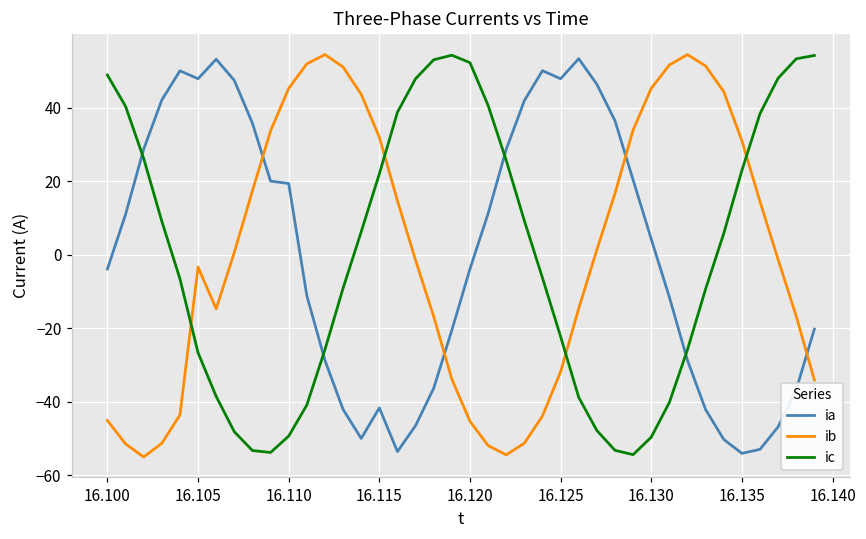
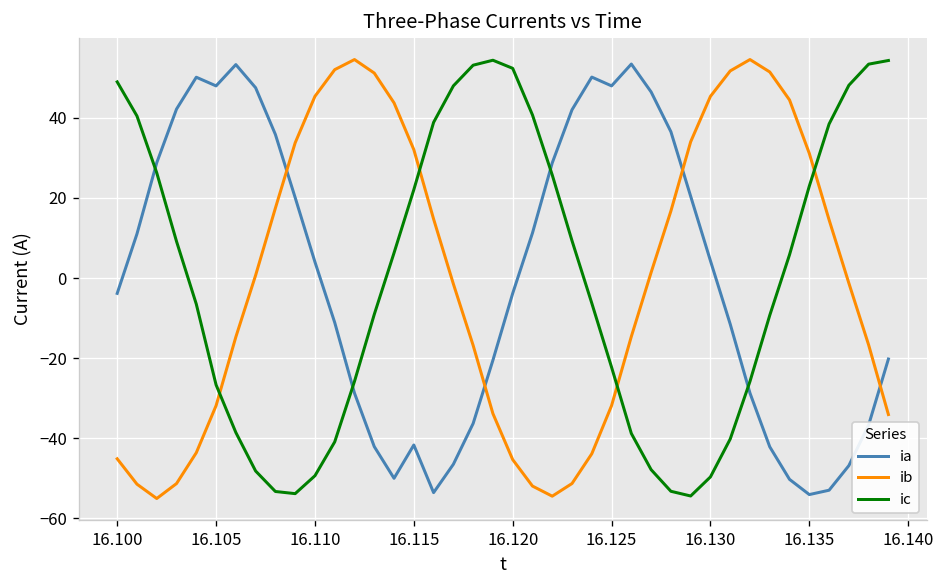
  {
    "ia": {
      "16.100": -4,
      "16.105": 48,
-     "16.110": 19,
+     "16.110": 4,
      "16.115": -42,
      "16.120": -4,
      "16.125": 48,
      "16.130": 4,
      "16.135": -54
    },
    "ib": {
      "16.100": -45,
-     "16.105": -3,
+     "16.105": -32,
      "16.110": 45,
      "16.115": 32,
      "16.120": -45,
      "16.125": -32,
      "16.130": 45,
      "16.135": 31
    },
    "ic": {
      "16.100": 49,
      "16.105": -27,
      "16.110": -49,
      "16.115": 22,
      "16.120": 52,
      "16.125": -22,
      "16.130": -50,
      "16.135": 23
    }
  }
